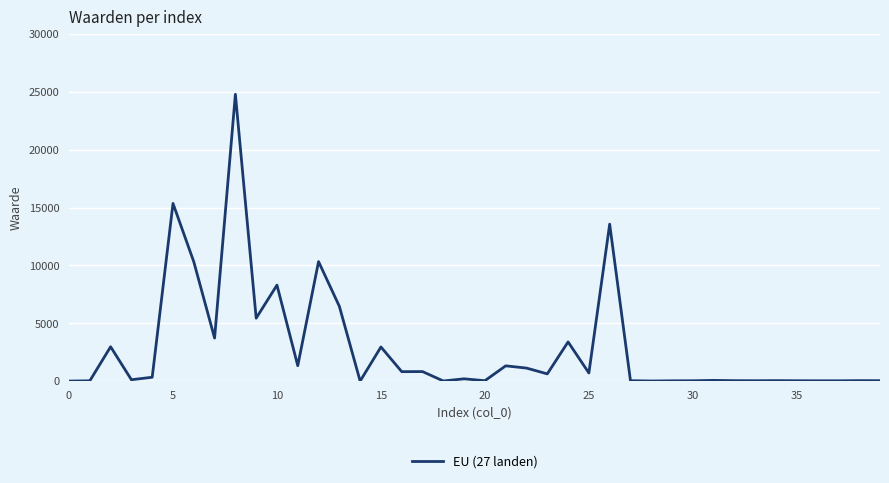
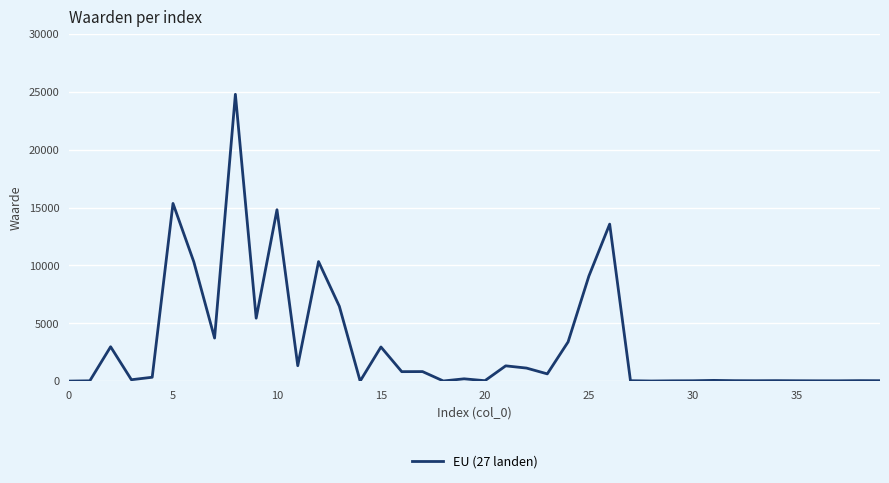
  {
    "0": 0,
    "5": 15400,
-   "10": 8300,
+   "10": 14800,
    "15": 3000,
    "20": 0,
-   "25": 700,
+   "25": 9100,
    "30": 0,
    "35": 0
  }
